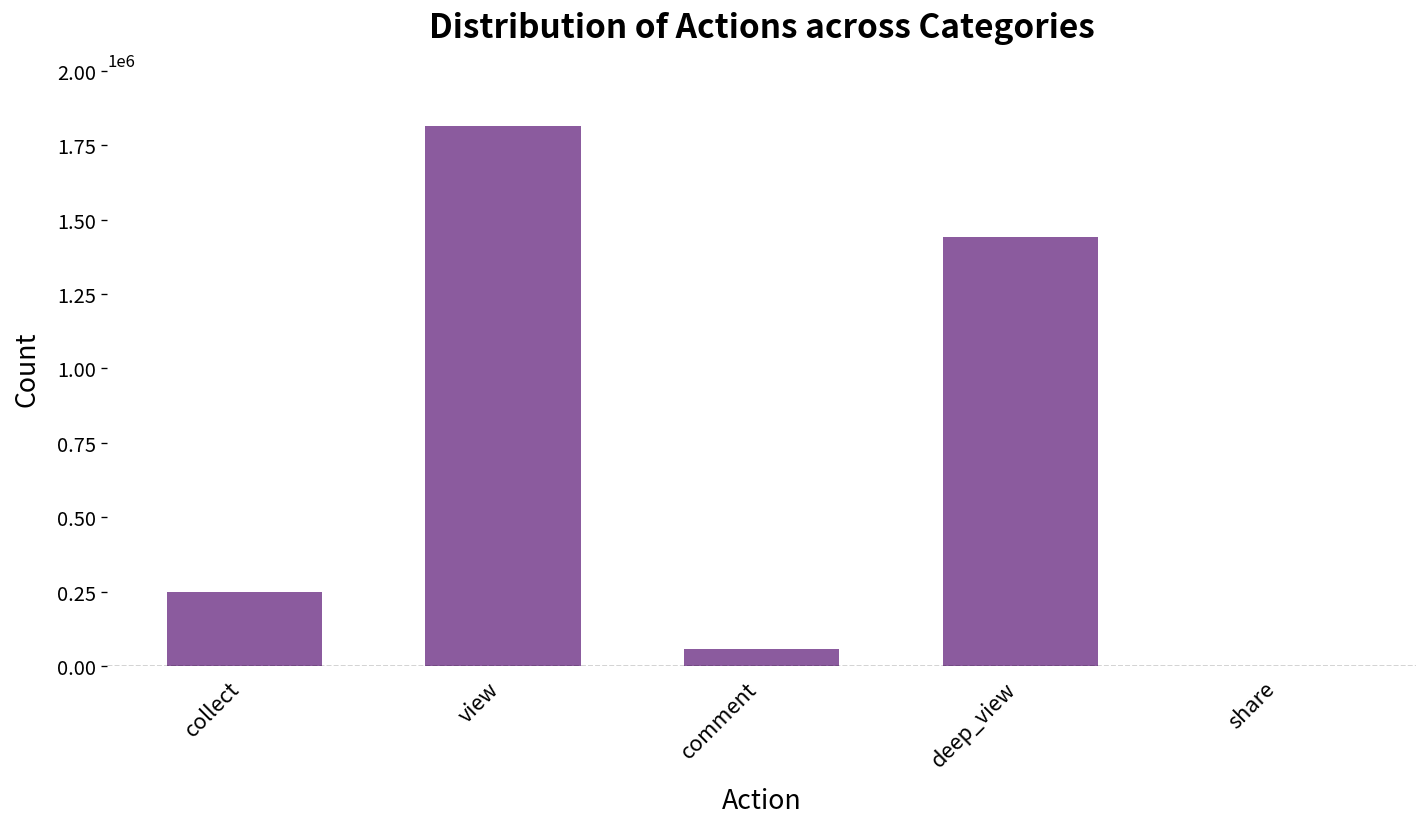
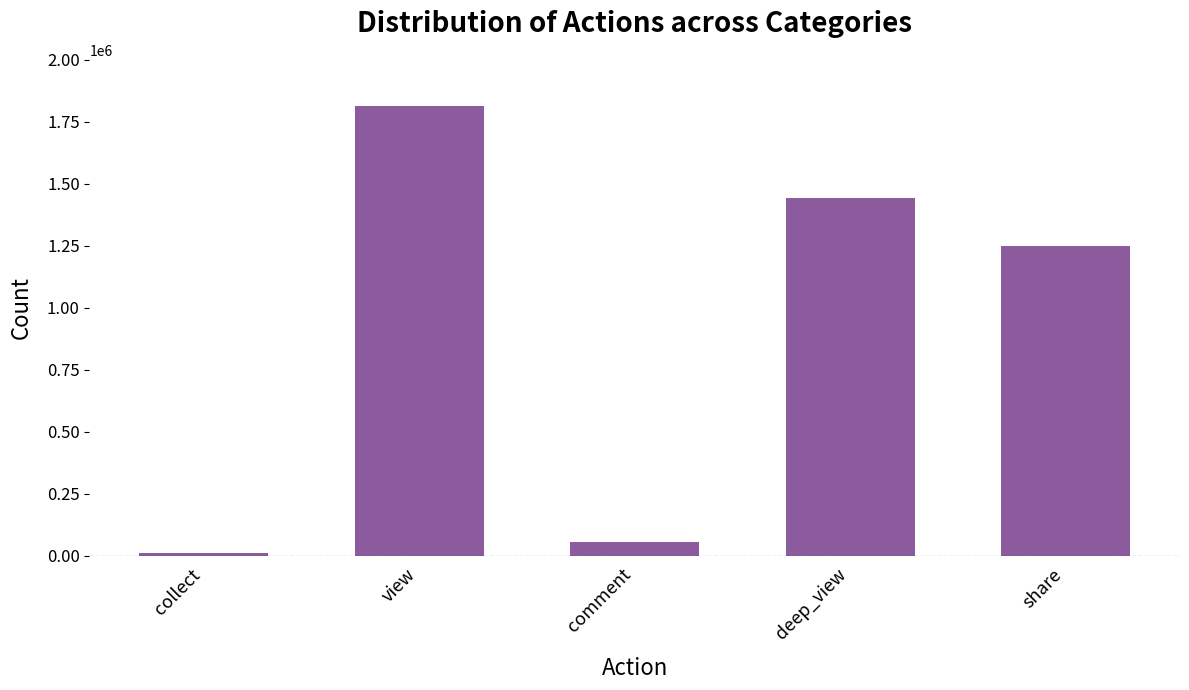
  {
-   "collect": 250000,
+   "collect": 10000,
    "view": 1820000,
    "comment": 60000,
    "deep_view": 1440000,
-   "share": 0
+   "share": 1250000
  }
